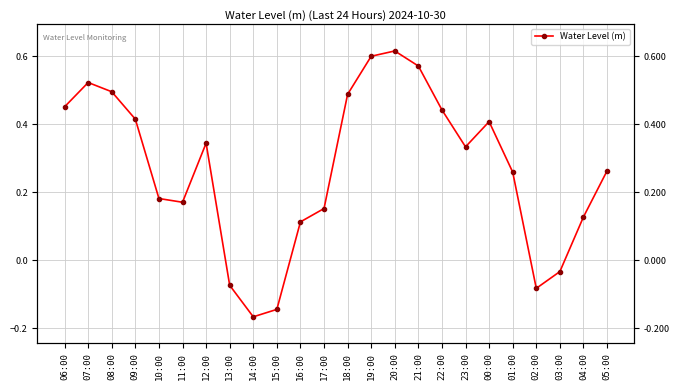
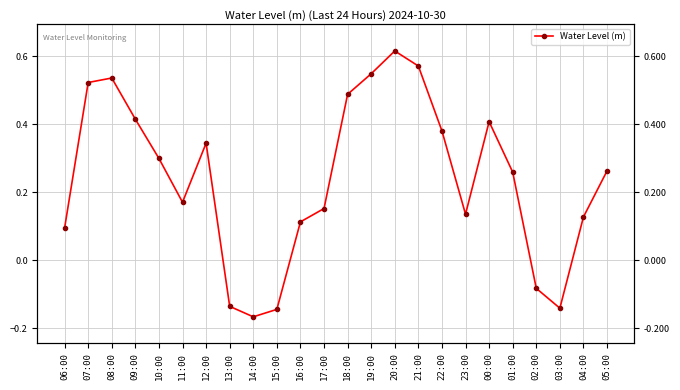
  {
-   "06:00": 0.45,
+   "06:00": 0.09,
    "07:00": 0.52,
-   "08:00": 0.50,
+   "08:00": 0.54,
    "09:00": 0.42,
-   "10:00": 0.18,
+   "10:00": 0.30,
    "11:00": 0.17,
    "12:00": 0.34,
-   "13:00": -0.07,
+   "13:00": -0.14,
    "14:00": -0.17,
    "15:00": -0.14,
    "16:00": 0.11,
    "17:00": 0.15,
    "18:00": 0.49,
-   "19:00": 0.60,
+   "19:00": 0.55,
    "20:00": 0.62,
    "21:00": 0.57,
-   "22:00": 0.44,
-   "23:00": 0.33,
+   "22:00": 0.38,
+   "23:00": 0.14,
    "00:00": 0.41,
    "01:00": 0.26,
    "02:00": -0.08,
-   "03:00": -0.03,
+   "03:00": -0.14,
    "04:00": 0.13,
    "05:00": 0.26
  }
